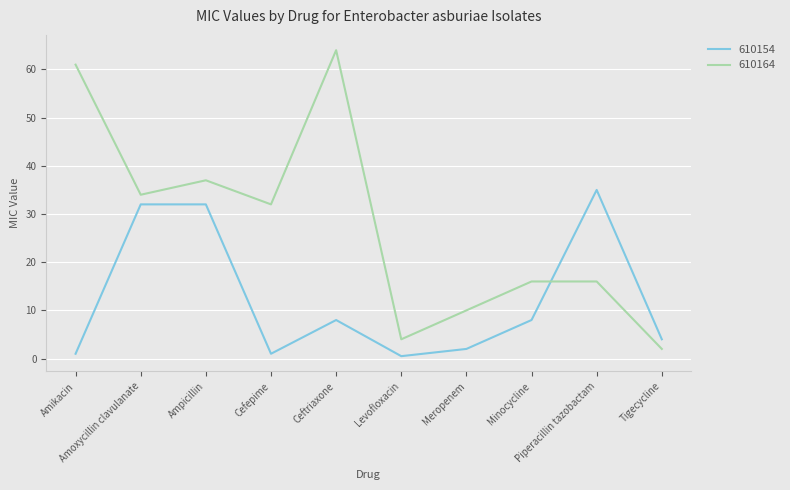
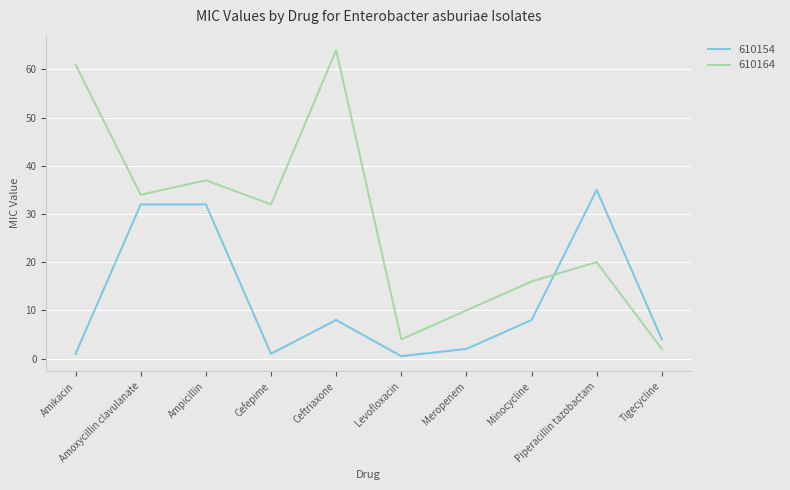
  {
    "610154": {
      "Amikacin": 1,
      "Amoxycillin clavulanate": 32,
      "Ampicillin": 32,
      "Cefepime": 1,
      "Ceftriaxone": 8,
      "Levofloxacin": 1,
      "Meropenem": 2,
      "Minocycline": 8,
      "Piperacillin tazobactam": 35,
      "Tigecycline": 4
    },
    "610164": {
      "Amikacin": 61,
      "Amoxycillin clavulanate": 34,
      "Ampicillin": 37,
      "Cefepime": 32,
      "Ceftriaxone": 64,
      "Levofloxacin": 4,
      "Meropenem": 10,
      "Minocycline": 16,
-     "Piperacillin tazobactam": 16,
+     "Piperacillin tazobactam": 20,
      "Tigecycline": 2
    }
  }
